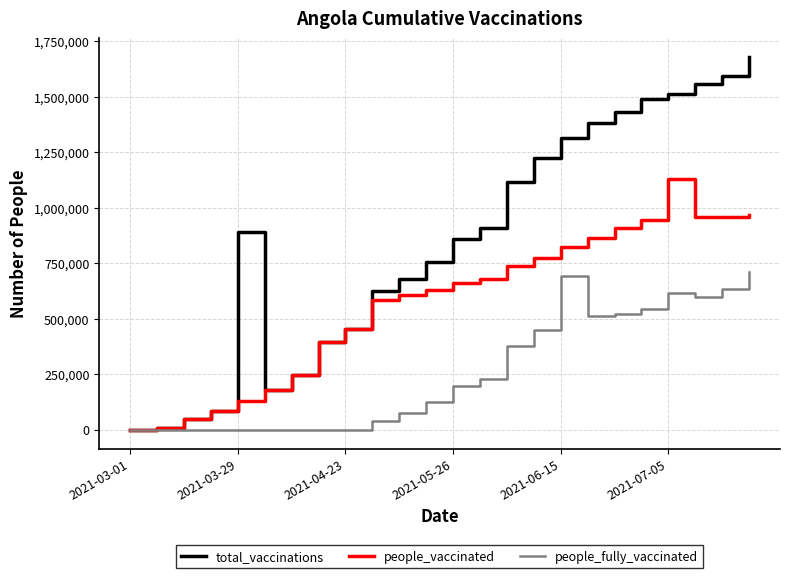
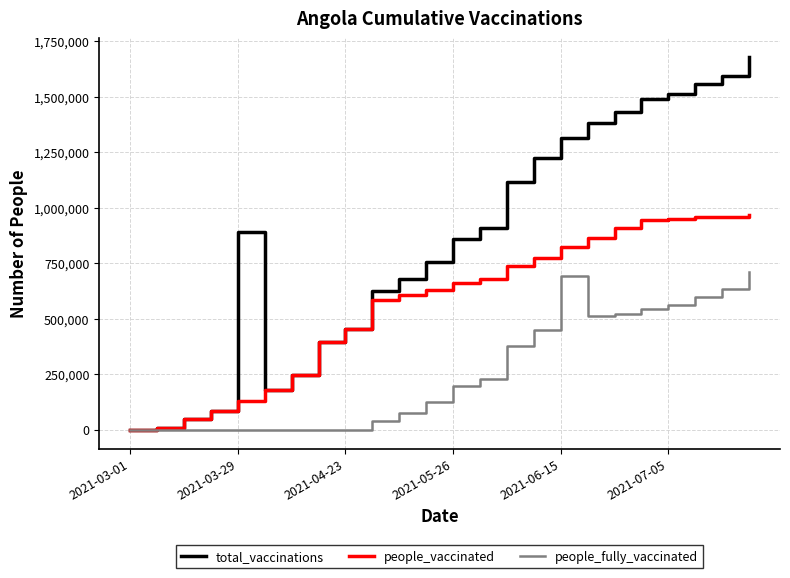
  {
    "total_vaccinations": {
      "2021-03-29": "890,000",
      "2021-05-26": "860,000",
      "2021-06-15": "1,310,000",
      "2021-07-05": "1,510,000"
    },
    "people_vaccinated": {
      "2021-03-29": "130,000",
      "2021-05-26": "660,000",
      "2021-06-15": "820,000",
-     "2021-07-05": "1,130,000"
+     "2021-07-05": "950,000"
    },
    "people_fully_vaccinated": {
      "2021-03-29": "0",
      "2021-04-23": "0",
      "2021-05-26": "200,000",
      "2021-06-15": "690,000",
-     "2021-07-05": "620,000"
+     "2021-07-05": "560,000"
    }
  }
